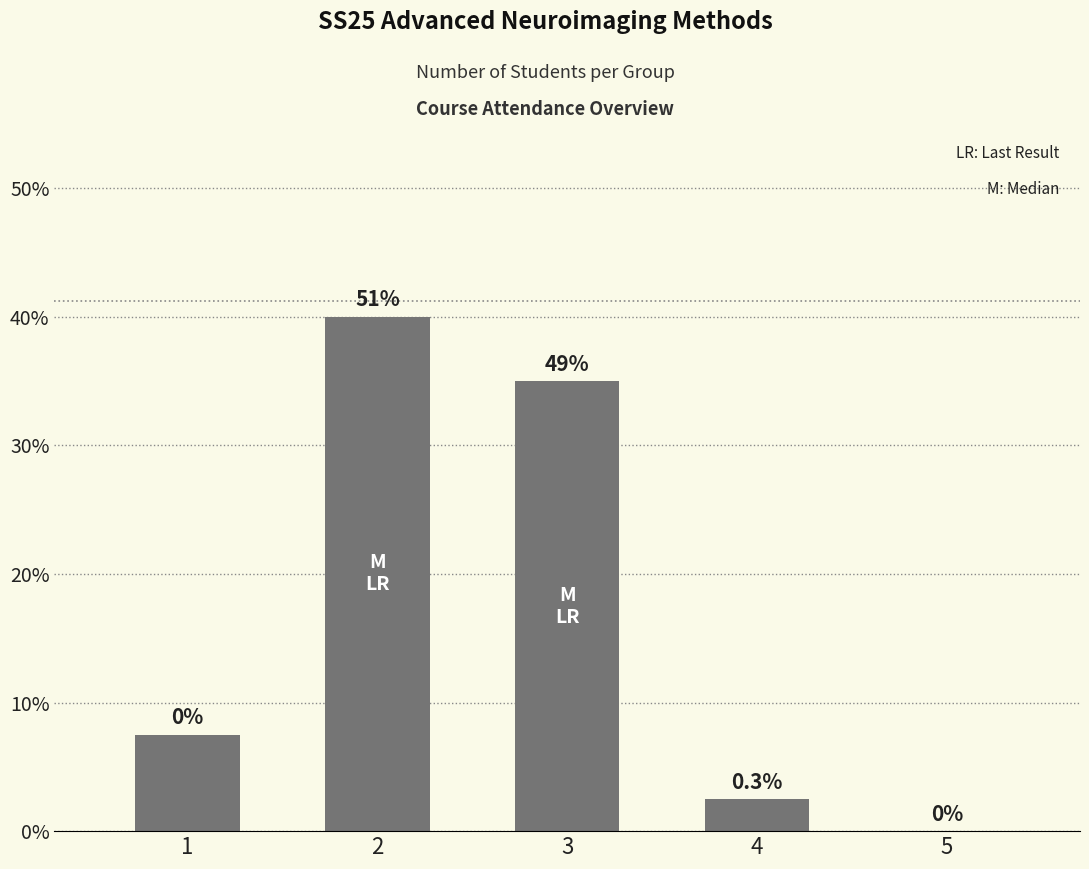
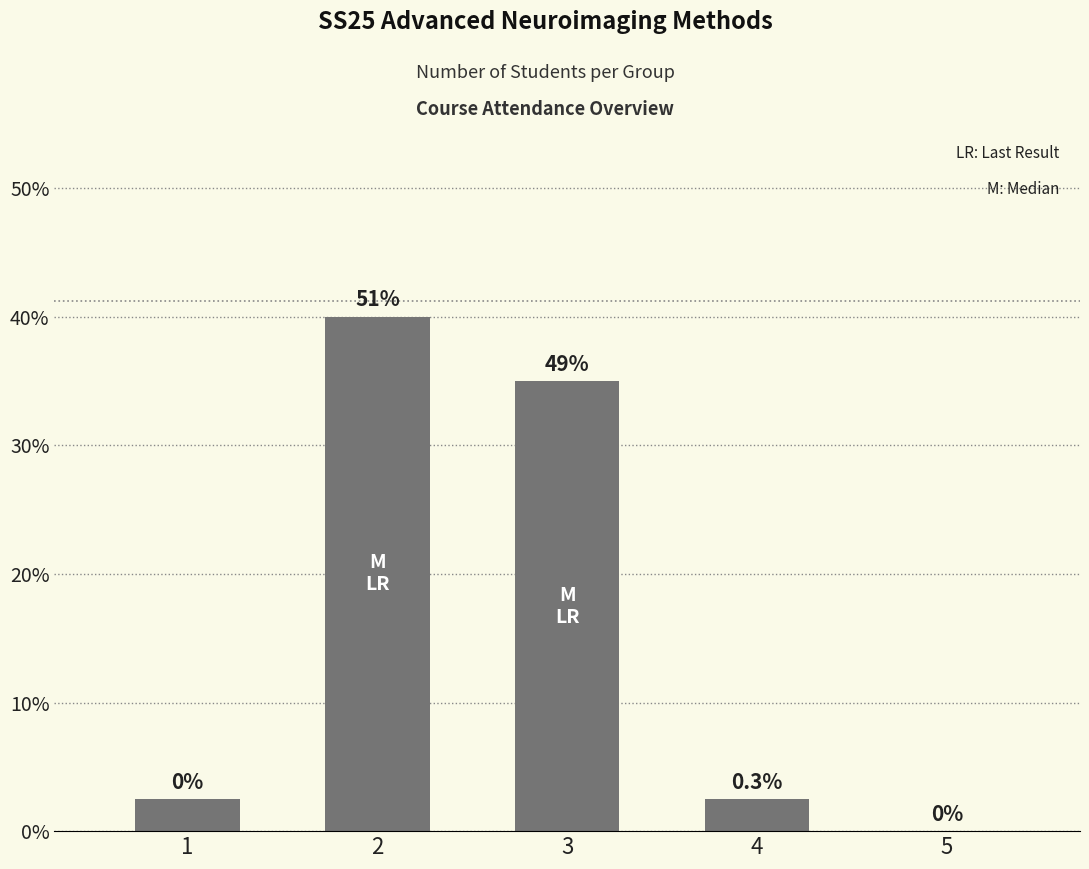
  {
-   "1": "7.5%"
+   "1": "2.5%"
  }
